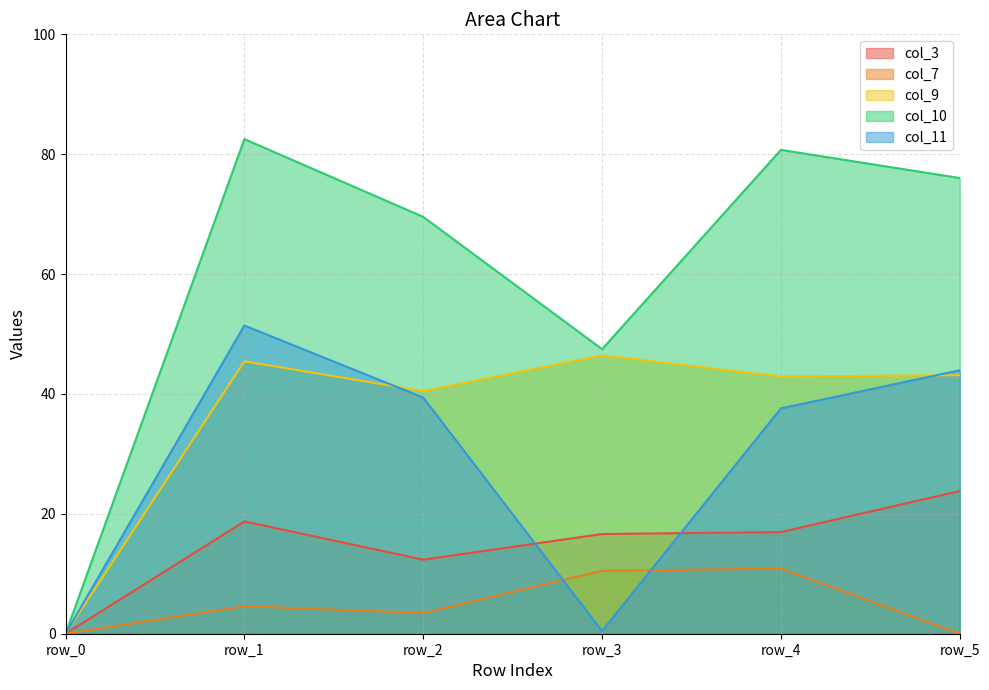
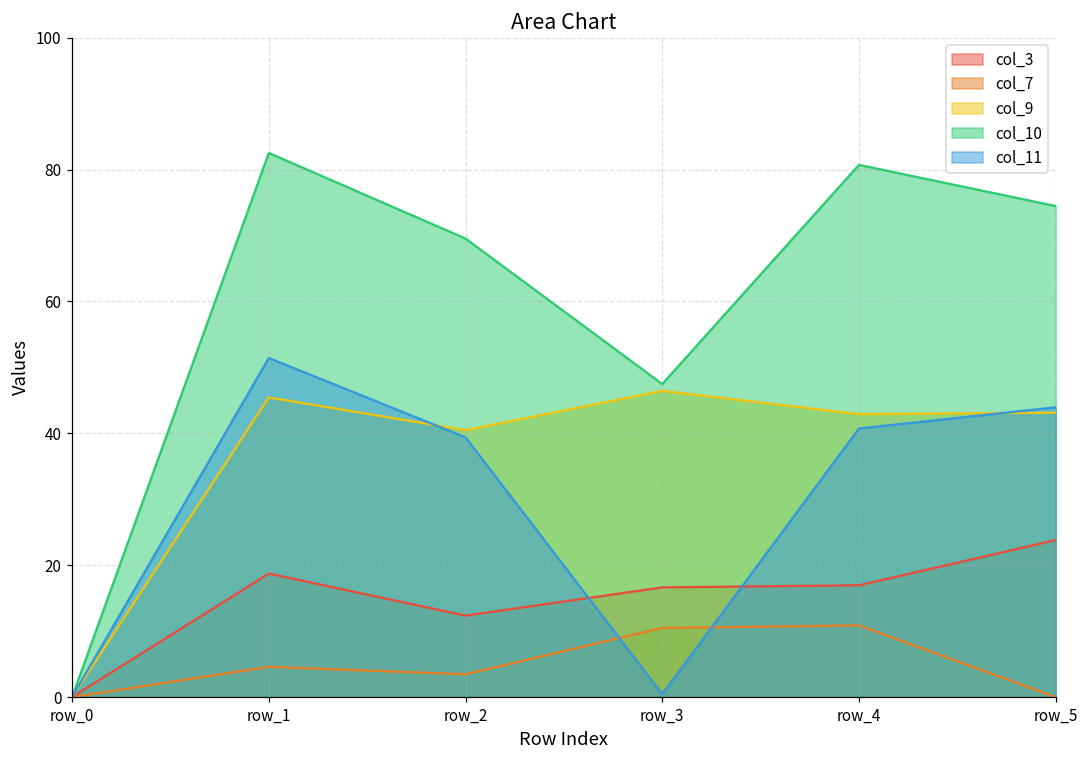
  {
    "col_10": {
      "row_1": 83,
      "row_2": 70,
      "row_3": 47,
      "row_4": 81,
-     "row_5": 76
+     "row_5": 74
    },
    "col_11": {
      "row_1": 51,
      "row_2": 39,
      "row_3": 0,
-     "row_4": 38,
+     "row_4": 41,
      "row_5": 44
    }
  }
